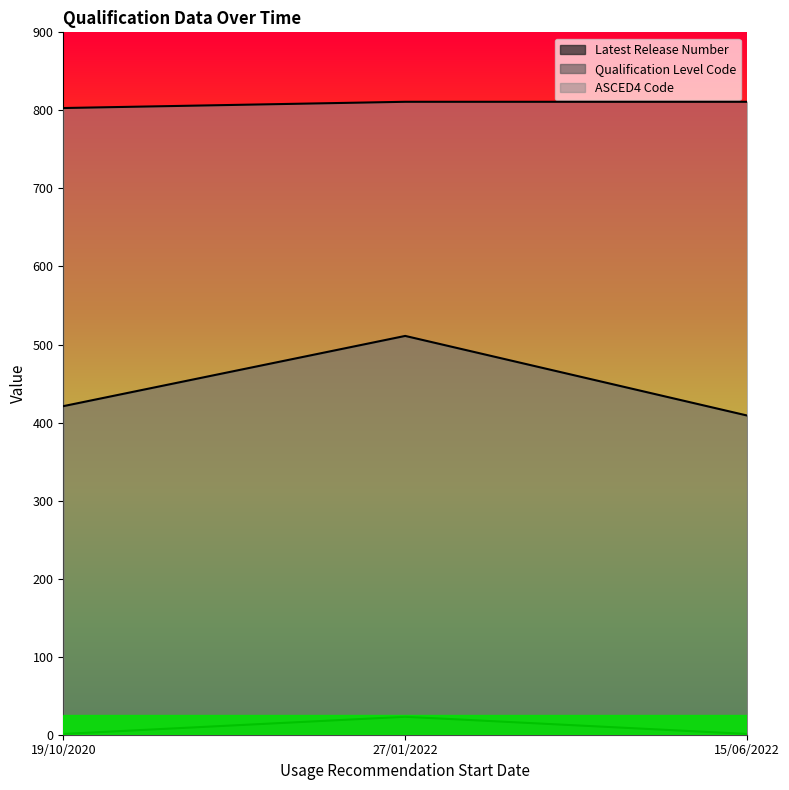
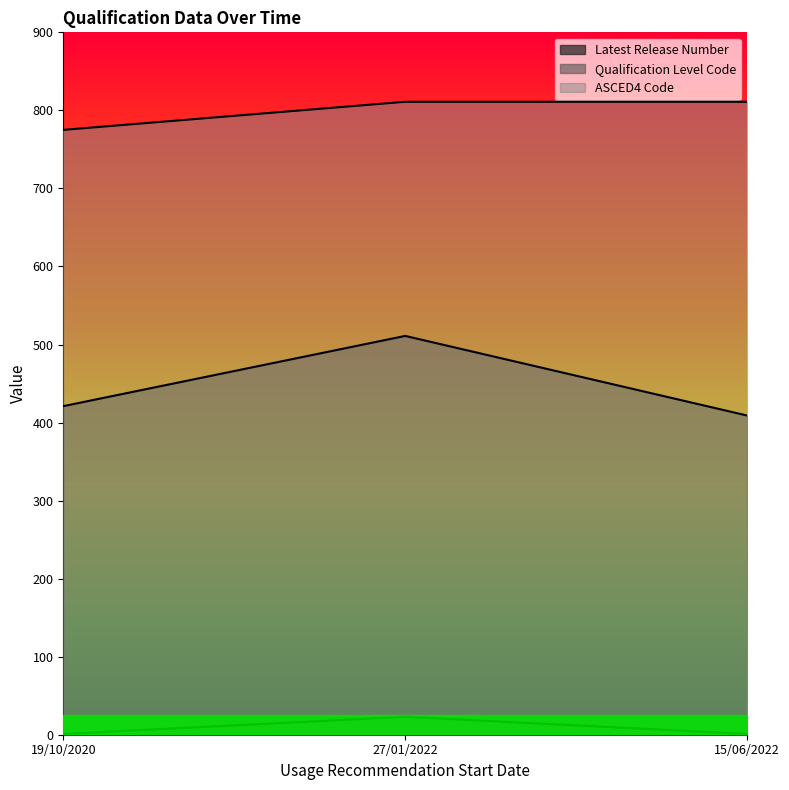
  {
    "Qualification Level Code": {
      "19/10/2020": 420,
      "27/01/2022": 510,
      "15/06/2022": 410
    },
    "ASCED4 Code": {
-     "19/10/2020": 800,
+     "19/10/2020": 780,
      "27/01/2022": 810,
      "15/06/2022": 810
    }
  }
